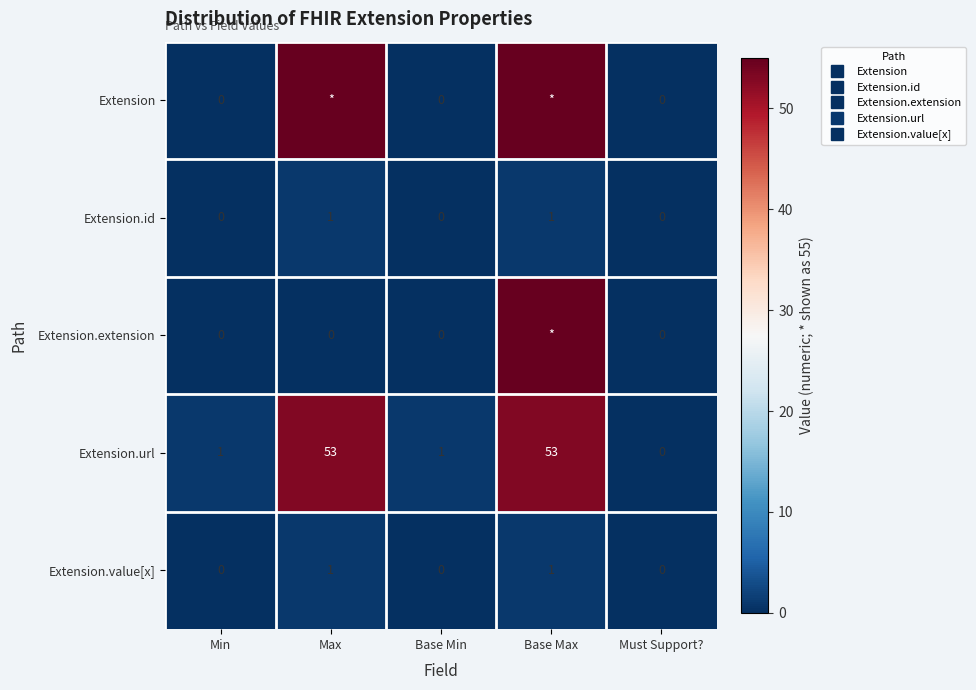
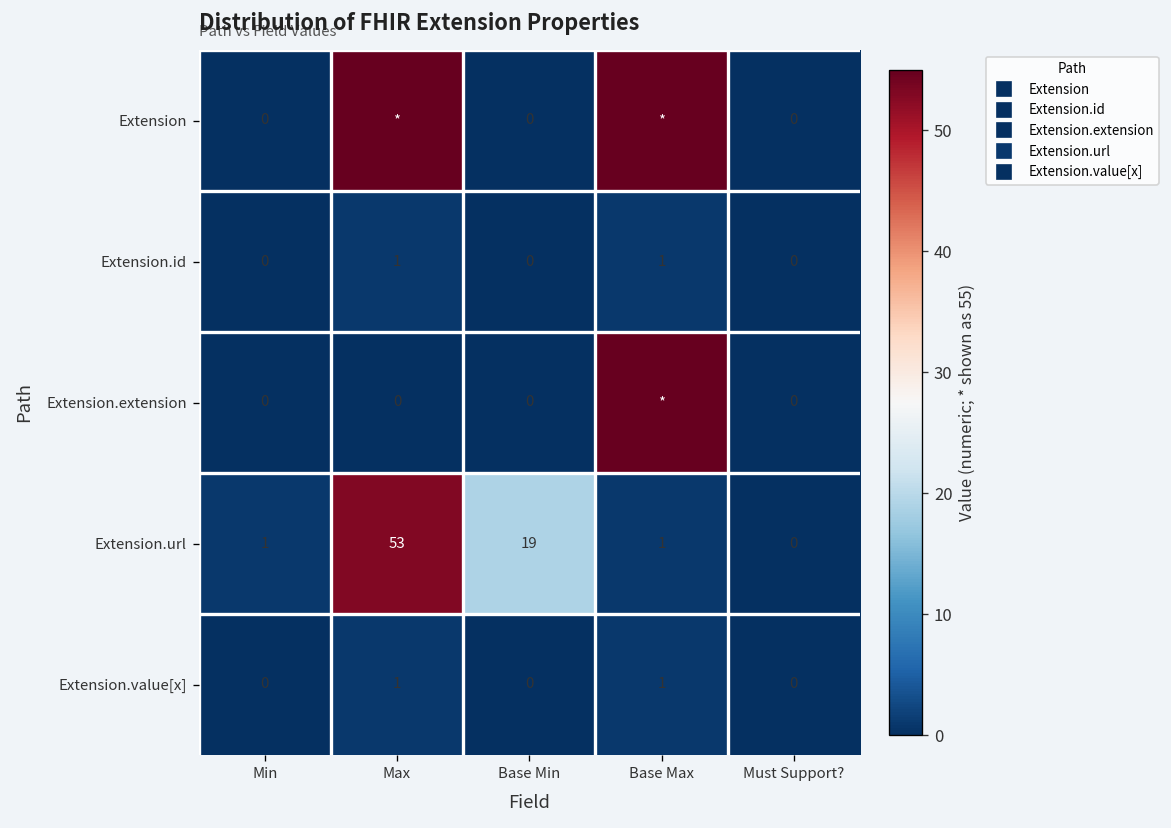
  {
    "Extension.id": {
      "Max": 1,
      "Base Max": 1
    },
    "Extension.url": {
      "Min": 1,
      "Max": 53,
-     "Base Min": 1,
-     "Base Max": 53
+     "Base Min": 19,
+     "Base Max": 1
    },
    "Extension.value[x]": {
      "Max": 1,
      "Base Max": 1
    }
  }
